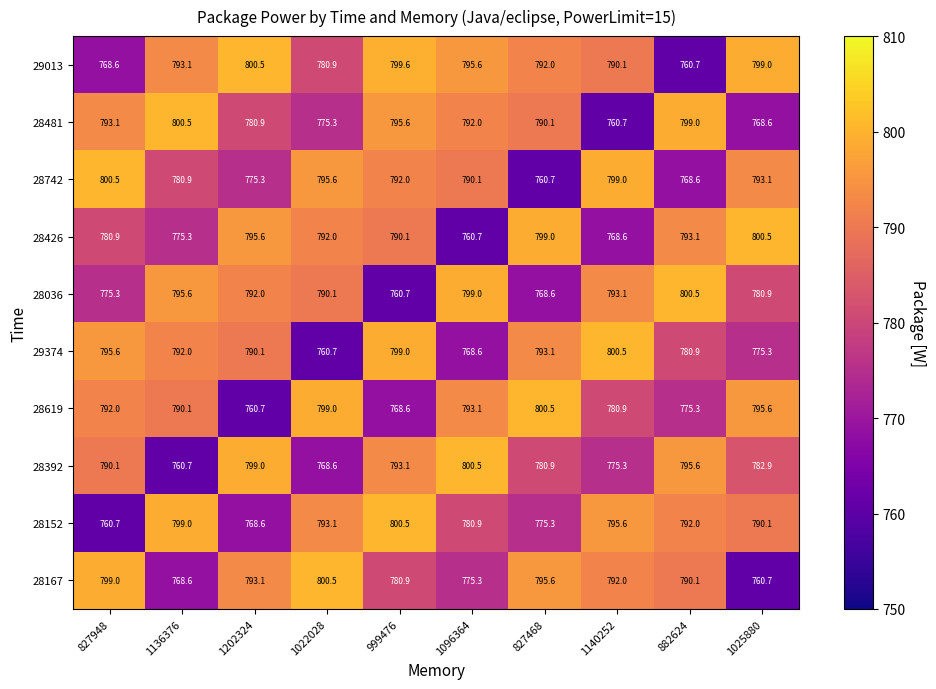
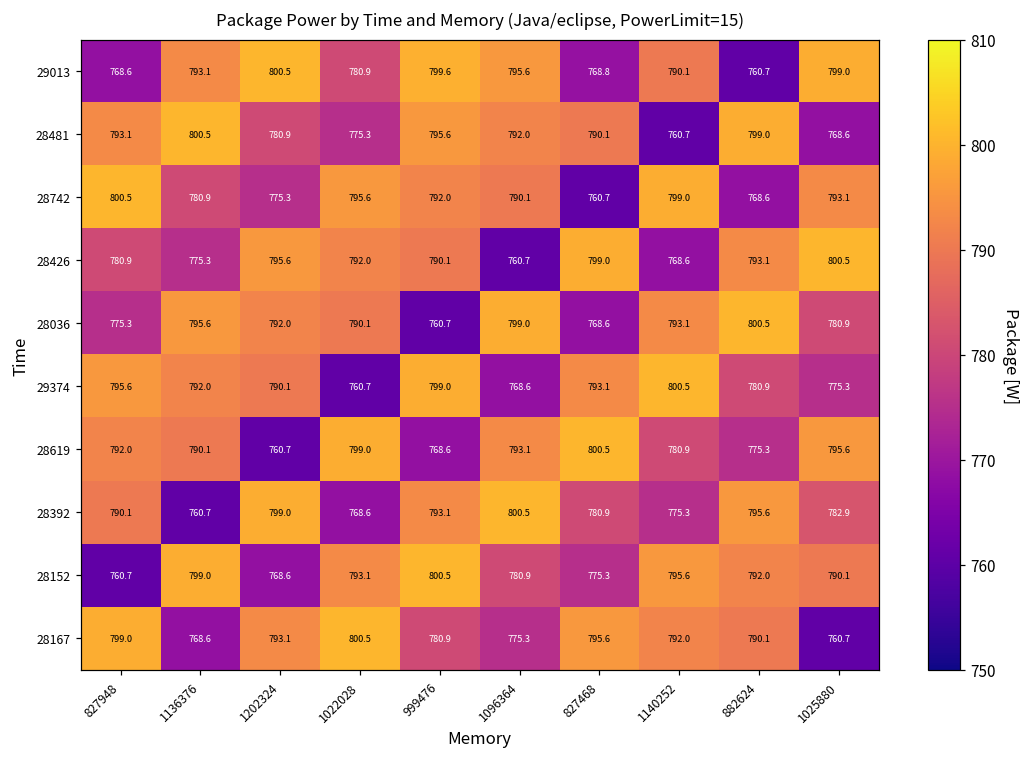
  {
    "29013": {
      "827948": 768.6,
      "1136376": 793.1,
      "1202324": 800.5,
      "1022028": 780.9,
      "999476": 799.6,
      "1096364": 795.6,
-     "827468": 792.0,
+     "827468": 768.8,
      "1140252": 790.1,
      "882624": 760.7,
      "1025880": 799.0
    },
    "28481": {
      "827948": 793.1,
      "1136376": 800.5,
      "1202324": 780.9,
      "1022028": 775.3,
      "999476": 795.6,
      "1096364": 792.0,
      "827468": 790.1,
      "1140252": 760.7,
      "882624": 799.0,
      "1025880": 768.6
    },
    "28742": {
      "827948": 800.5,
      "1136376": 780.9,
      "1202324": 775.3,
      "1022028": 795.6,
      "999476": 792.0,
      "1096364": 790.1,
      "827468": 760.7,
      "1140252": 799.0,
      "882624": 768.6,
      "1025880": 793.1
    },
    "28426": {
      "827948": 780.9,
      "1136376": 775.3,
      "1202324": 795.6,
      "1022028": 792.0,
      "999476": 790.1,
      "1096364": 760.7,
      "827468": 799.0,
      "1140252": 768.6,
      "882624": 793.1,
      "1025880": 800.5
    },
    "28036": {
      "827948": 775.3,
      "1136376": 795.6,
      "1202324": 792.0,
      "1022028": 790.1,
      "999476": 760.7,
      "1096364": 799.0,
      "827468": 768.6,
      "1140252": 793.1,
      "882624": 800.5,
      "1025880": 780.9
    },
    "29374": {
      "827948": 795.6,
      "1136376": 792.0,
      "1202324": 790.1,
      "1022028": 760.7,
      "999476": 799.0,
      "1096364": 768.6,
      "827468": 793.1,
      "1140252": 800.5,
      "882624": 780.9,
      "1025880": 775.3
    },
    "28619": {
      "827948": 792.0,
      "1136376": 790.1,
      "1202324": 760.7,
      "1022028": 799.0,
      "999476": 768.6,
      "1096364": 793.1,
      "827468": 800.5,
      "1140252": 780.9,
      "882624": 775.3,
      "1025880": 795.6
    },
    "28392": {
      "827948": 790.1,
      "1136376": 760.7,
      "1202324": 799.0,
      "1022028": 768.6,
      "999476": 793.1,
      "1096364": 800.5,
      "827468": 780.9,
      "1140252": 775.3,
      "882624": 795.6,
      "1025880": 782.9
    },
    "28152": {
      "827948": 760.7,
      "1136376": 799.0,
      "1202324": 768.6,
      "1022028": 793.1,
      "999476": 800.5,
      "1096364": 780.9,
      "827468": 775.3,
      "1140252": 795.6,
      "882624": 792.0,
      "1025880": 790.1
    },
    "28167": {
      "827948": 799.0,
      "1136376": 768.6,
      "1202324": 793.1,
      "1022028": 800.5,
      "999476": 780.9,
      "1096364": 775.3,
      "827468": 795.6,
      "1140252": 792.0,
      "882624": 790.1,
      "1025880": 760.7
    }
  }
